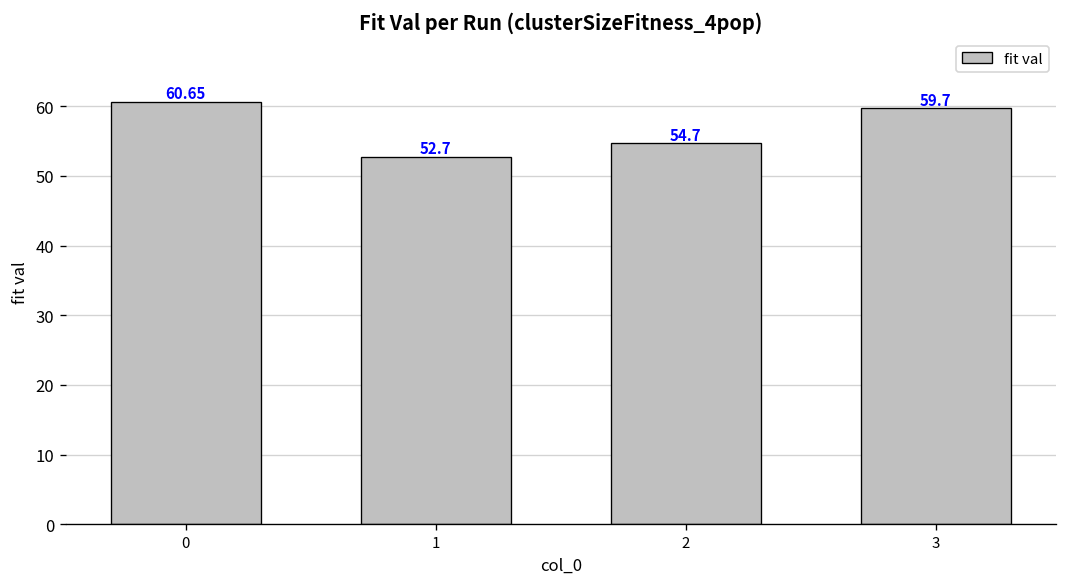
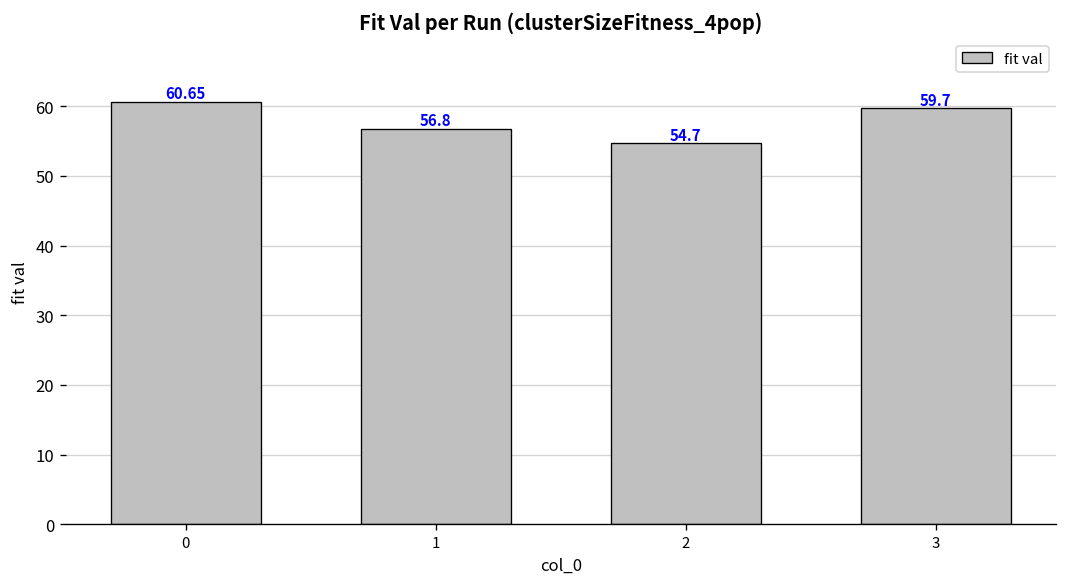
  {
    "0": 60.65,
-   "1": 52.7,
+   "1": 56.8,
    "2": 54.7,
    "3": 59.7
  }
